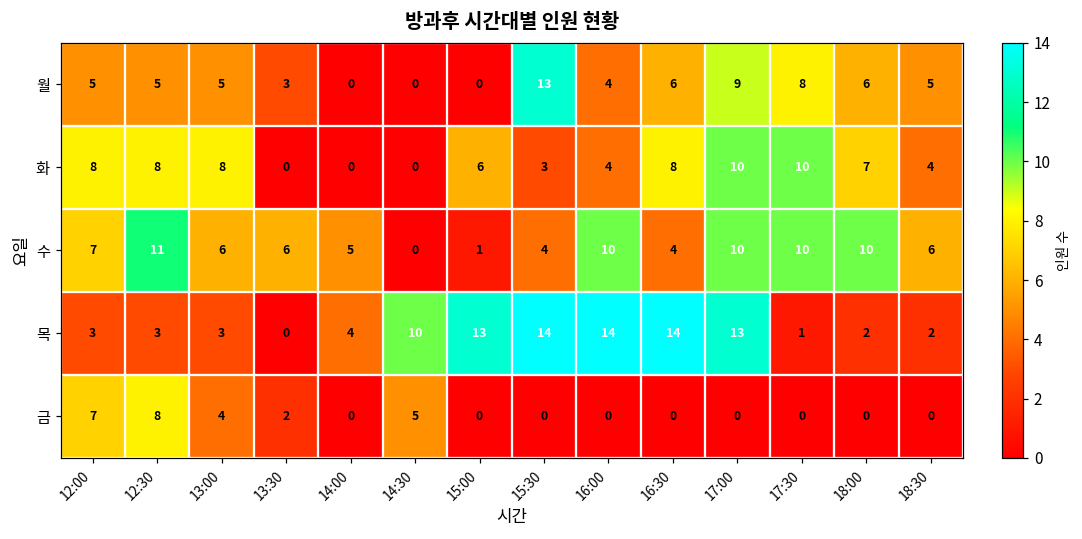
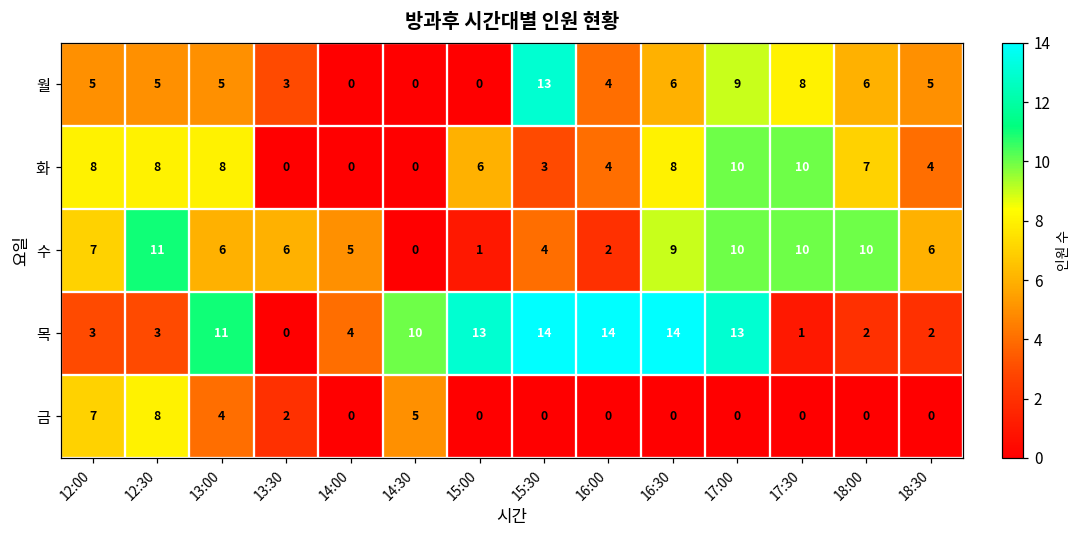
  {
    "월": {
      "12:00": 5,
      "12:30": 5,
      "13:00": 5,
      "13:30": 3,
      "14:00": 0,
      "14:30": 0,
      "15:00": 0,
      "15:30": 13,
      "16:00": 4,
      "16:30": 6,
      "17:00": 9,
      "17:30": 8,
      "18:00": 6,
      "18:30": 5
    },
    "화": {
      "12:00": 8,
      "12:30": 8,
      "13:00": 8,
      "13:30": 0,
      "14:00": 0,
      "14:30": 0,
      "15:00": 6,
      "15:30": 3,
      "16:00": 4,
      "16:30": 8,
      "17:00": 10,
      "17:30": 10,
      "18:00": 7,
      "18:30": 4
    },
    "수": {
      "12:00": 7,
      "12:30": 11,
      "13:00": 6,
      "13:30": 6,
      "14:00": 5,
      "14:30": 0,
      "15:00": 1,
      "15:30": 4,
-     "16:00": 10,
-     "16:30": 4,
+     "16:00": 2,
+     "16:30": 9,
      "17:00": 10,
      "17:30": 10,
      "18:00": 10,
      "18:30": 6
    },
    "목": {
      "12:00": 3,
      "12:30": 3,
-     "13:00": 3,
+     "13:00": 11,
      "13:30": 0,
      "14:00": 4,
      "14:30": 10,
      "15:00": 13,
      "15:30": 14,
      "16:00": 14,
      "16:30": 14,
      "17:00": 13,
      "17:30": 1,
      "18:00": 2,
      "18:30": 2
    },
    "금": {
      "12:00": 7,
      "12:30": 8,
      "13:00": 4,
      "13:30": 2,
      "14:00": 0,
      "14:30": 5,
      "15:00": 0,
      "15:30": 0,
      "16:00": 0,
      "16:30": 0,
      "17:00": 0,
      "17:30": 0,
      "18:00": 0,
      "18:30": 0
    }
  }
